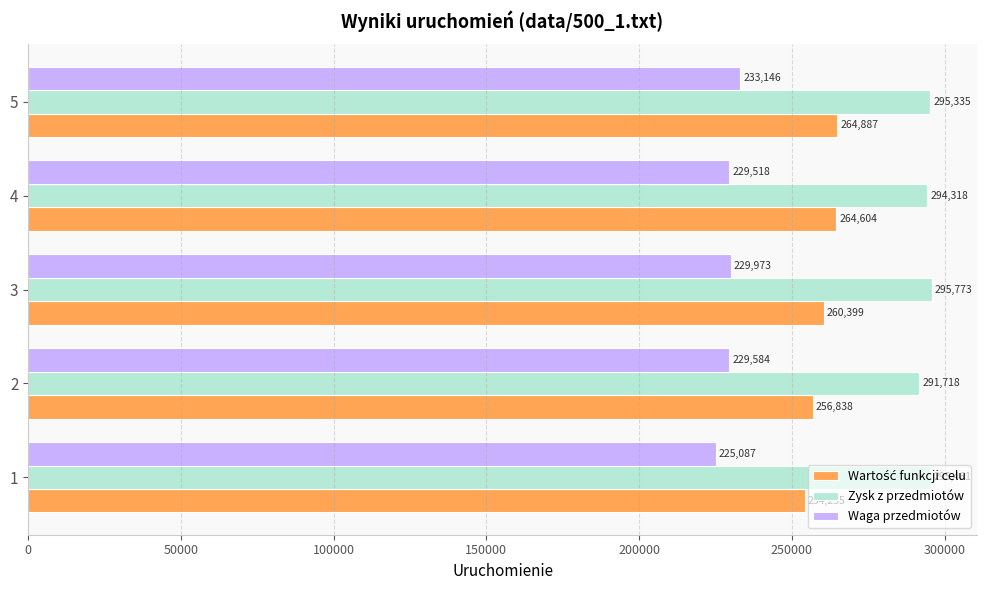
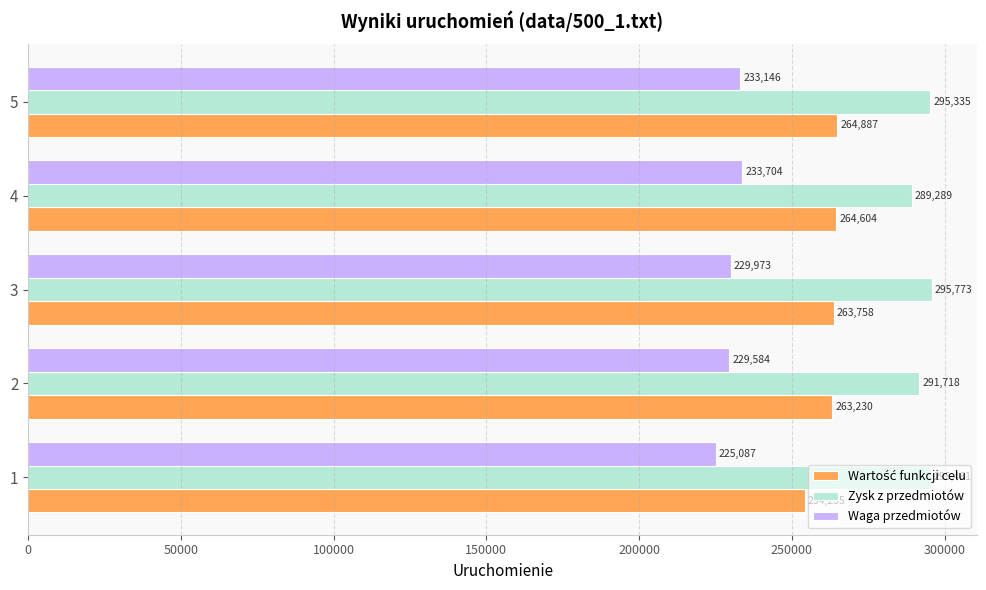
  {
    "Wartość funkcji celu": {
      "5": "264,887",
      "4": "264,604",
-     "3": "260,399",
-     "2": "256,838"
+     "3": "263,758",
+     "2": "263,230"
    },
    "Zysk z przedmiotów": {
      "5": "295,335",
-     "4": "294,318",
+     "4": "289,289",
      "3": "295,773",
      "2": "291,718"
    },
    "Waga przedmiotów": {
      "5": "233,146",
-     "4": "229,518",
+     "4": "233,704",
      "3": "229,973",
      "2": "229,584",
      "1": "225,087"
    }
  }
